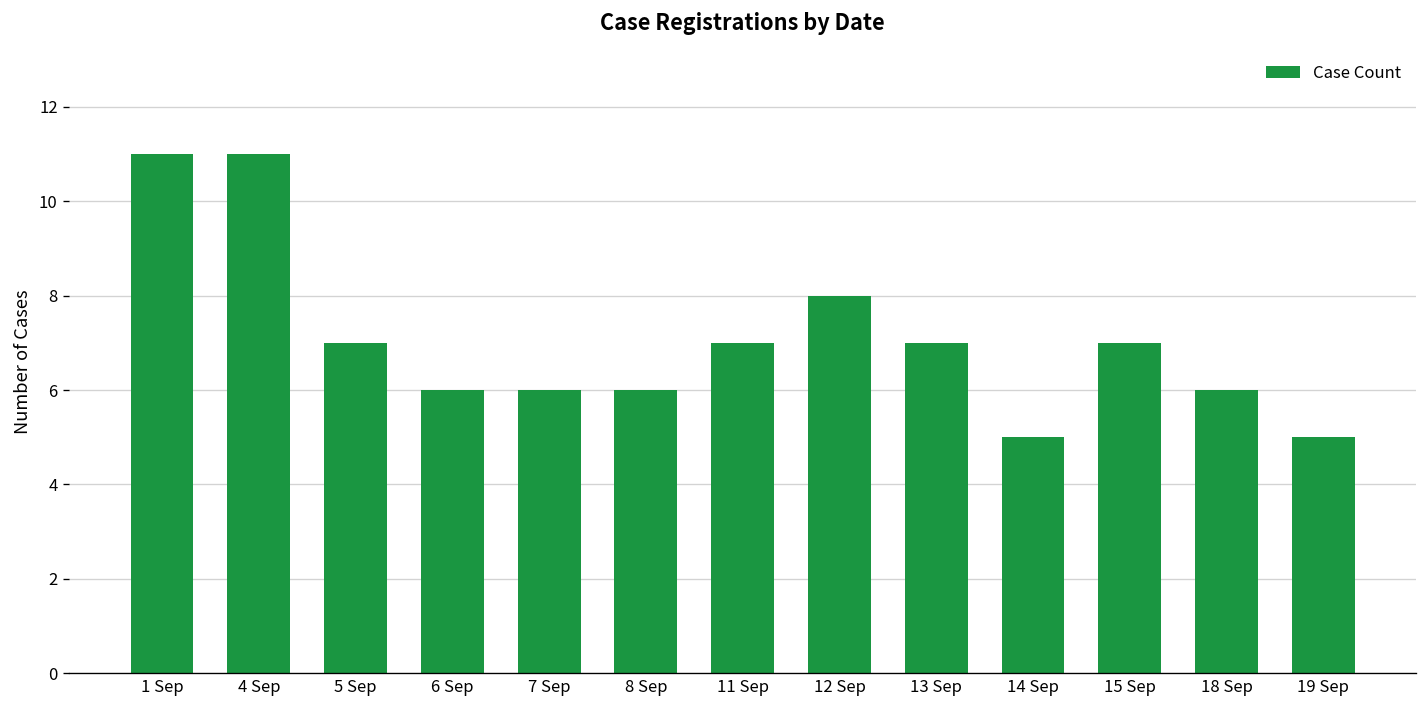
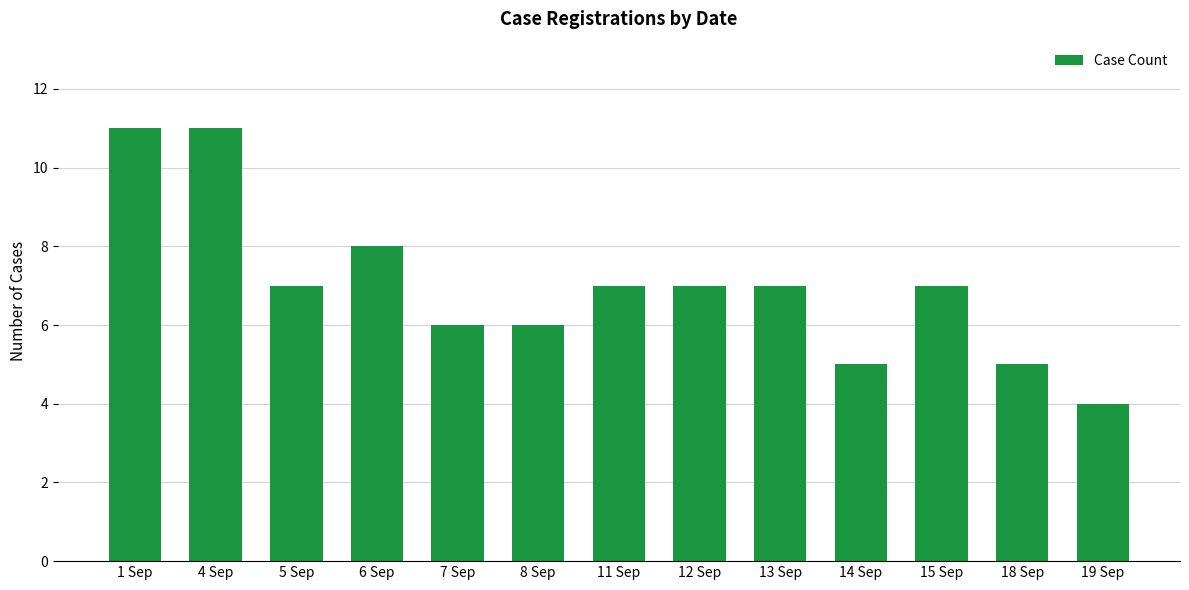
  {
    "1 Sep": 11,
    "4 Sep": 11,
    "5 Sep": 7,
-   "6 Sep": 6,
+   "6 Sep": 8,
    "7 Sep": 6,
    "8 Sep": 6,
    "11 Sep": 7,
-   "12 Sep": 8,
+   "12 Sep": 7,
    "13 Sep": 7,
    "14 Sep": 5,
    "15 Sep": 7,
-   "18 Sep": 6,
-   "19 Sep": 5
+   "18 Sep": 5,
+   "19 Sep": 4
  }
